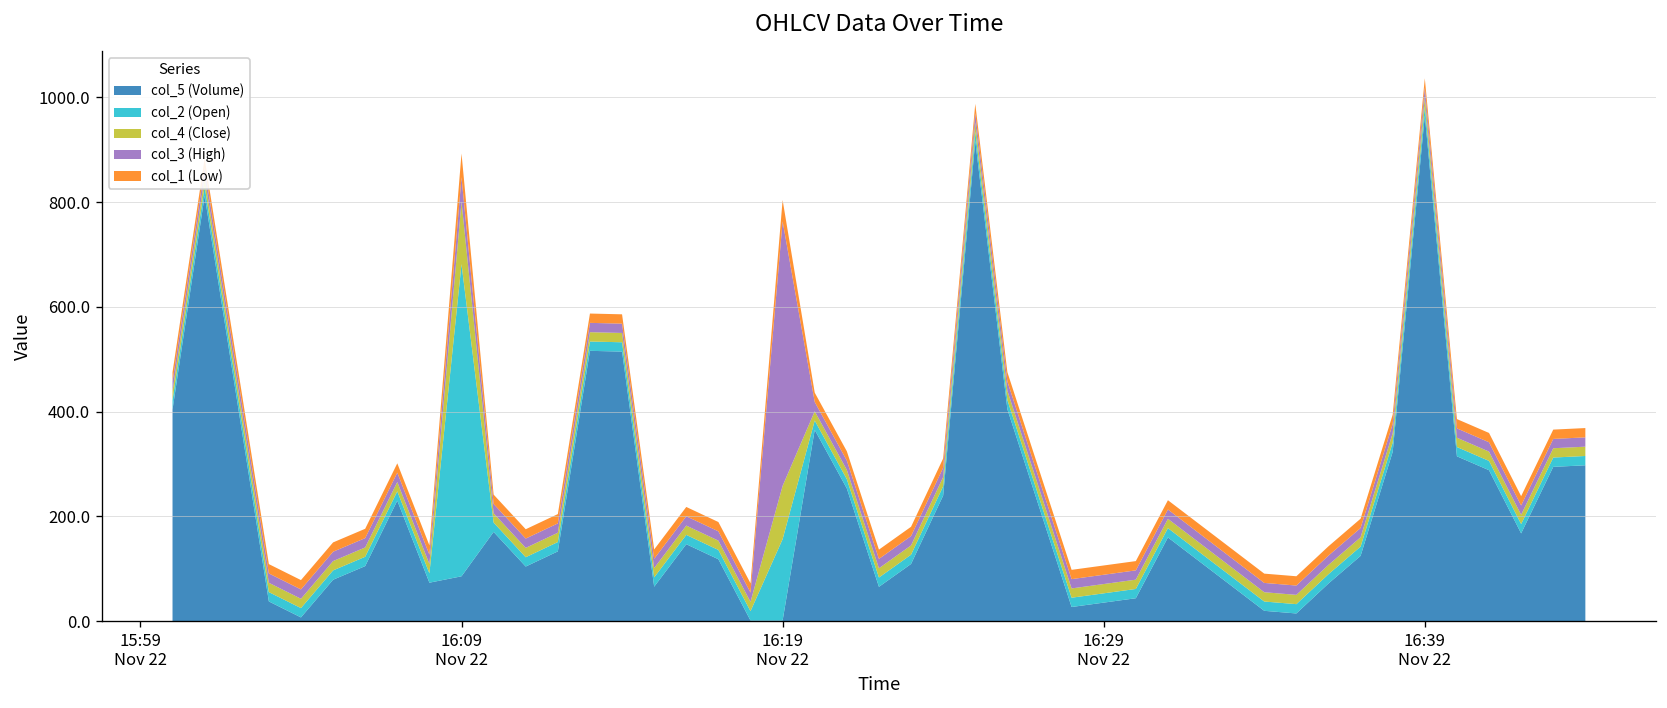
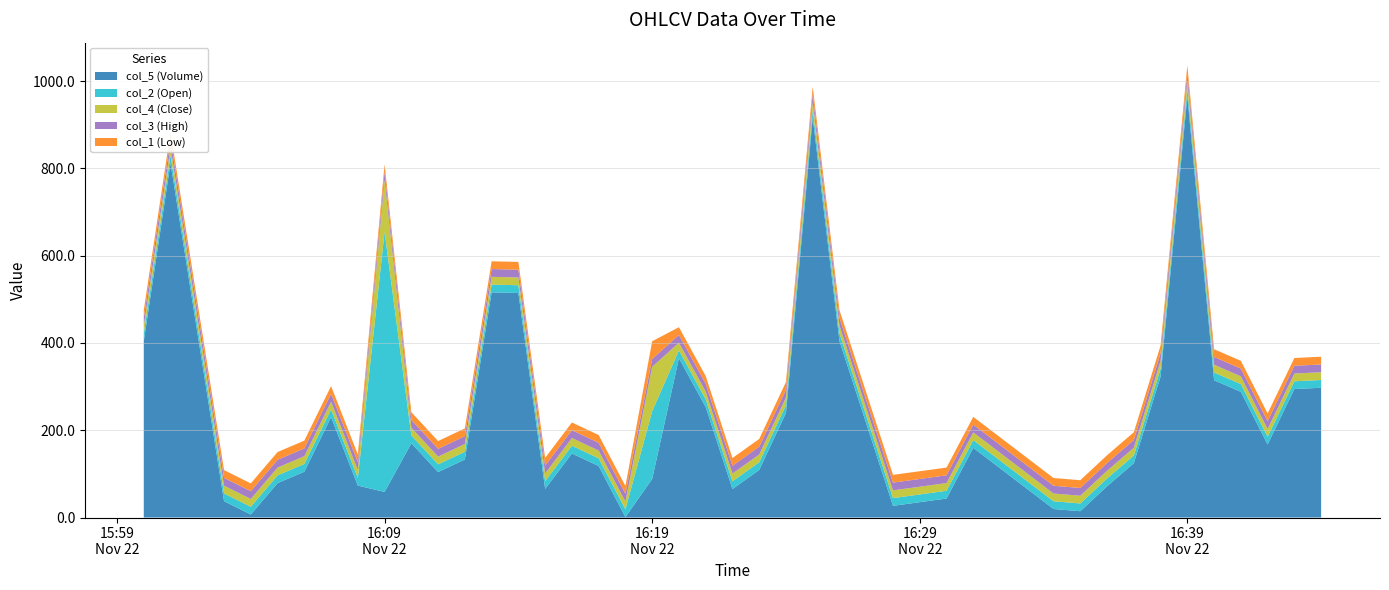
  {
    "col_5 (Volume)": {
-     "16:09 Nov 22": 90,
-     "16:19 Nov 22": 0,
+     "16:09 Nov 22": 60,
+     "16:19 Nov 22": 90,
      "16:39 Nov 22": 970
    },
    "col_2 (Open)": {
      "16:09 Nov 22": 600,
      "16:19 Nov 22": 160,
      "16:39 Nov 22": 20
    },
    "col_4 (Close)": {
      "16:09 Nov 22": 120,
      "16:19 Nov 22": 100,
      "16:39 Nov 22": 20
    },
    "col_3 (High)": {
-     "16:09 Nov 22": 50,
-     "16:19 Nov 22": 510,
+     "16:09 Nov 22": 20,
+     "16:19 Nov 22": 20,
      "16:39 Nov 22": 20
    },
    "col_1 (Low)": {
-     "16:09 Nov 22": 50,
+     "16:09 Nov 22": 20,
      "16:19 Nov 22": 40,
      "16:39 Nov 22": 20
    }
  }
